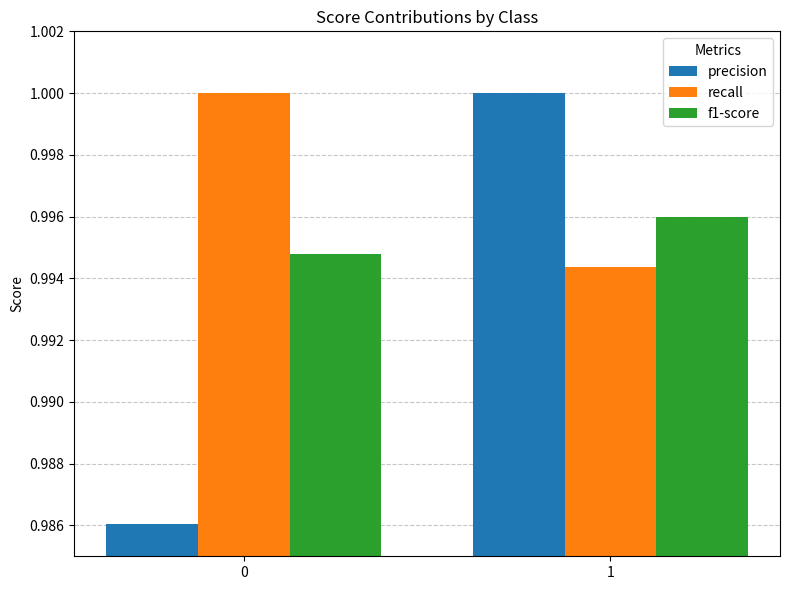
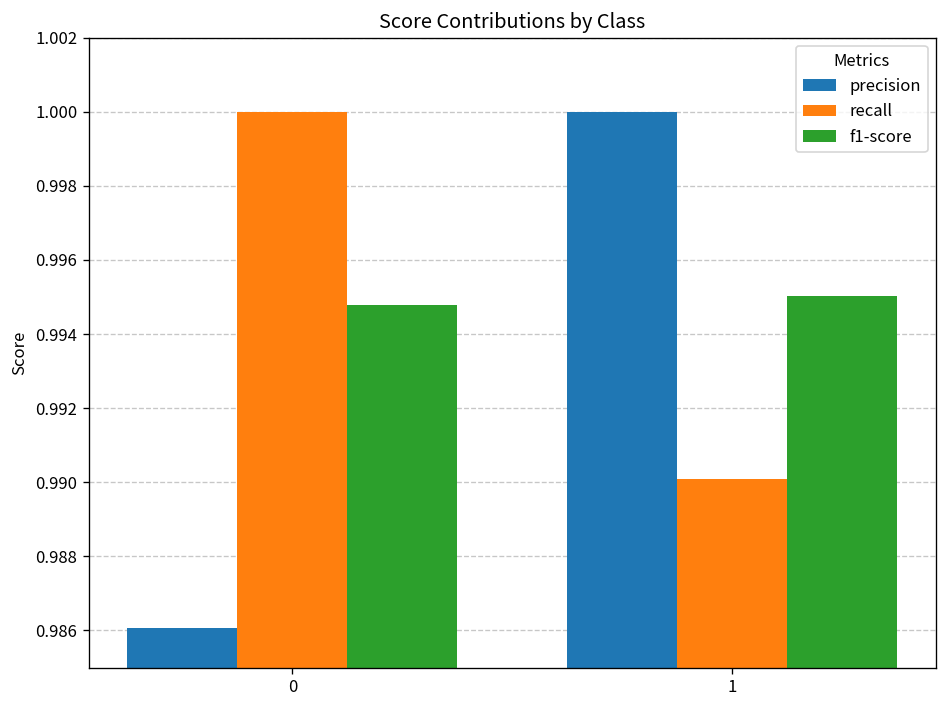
  {
    "precision": {
      "0": 0.9861,
      "1": 1.0000
    },
    "recall": {
      "0": 1.0000,
-     "1": 0.9944
+     "1": 0.9901
    },
    "f1-score": {
      "0": 0.9948,
-     "1": 0.9960
+     "1": 0.9950
    }
  }
